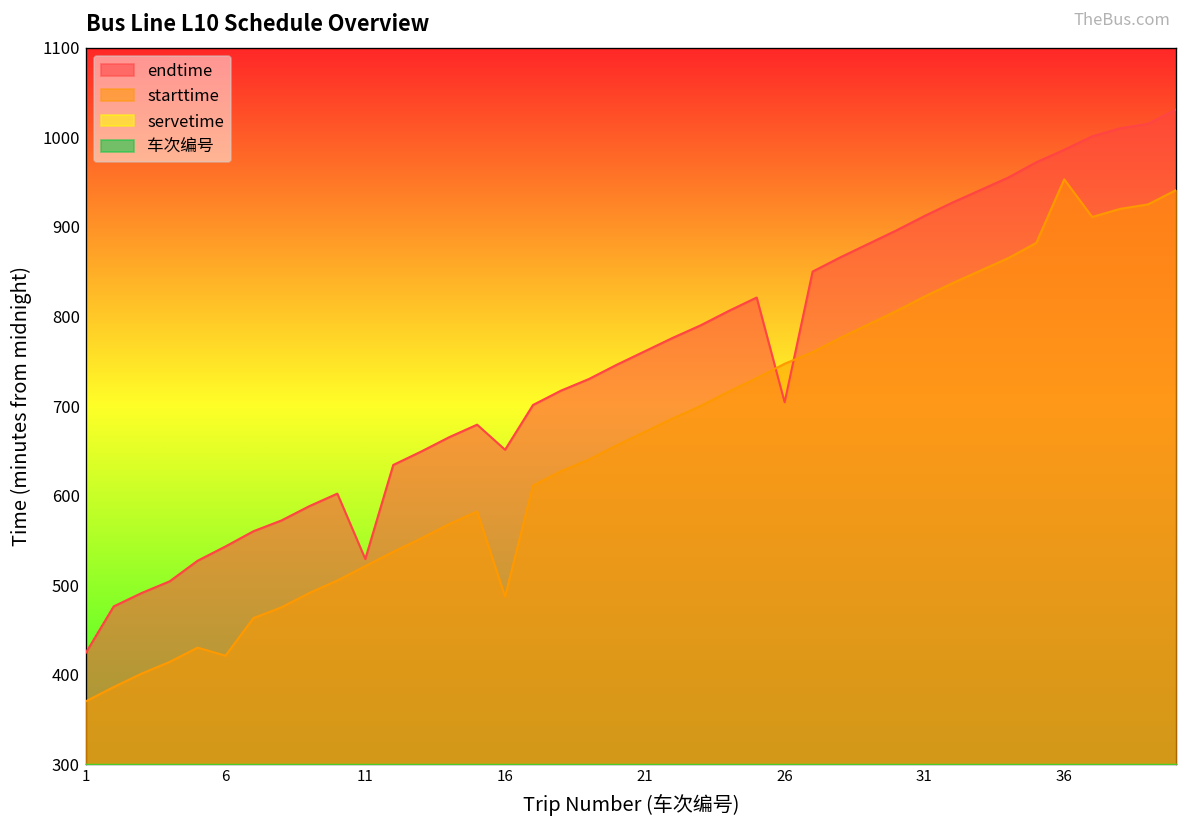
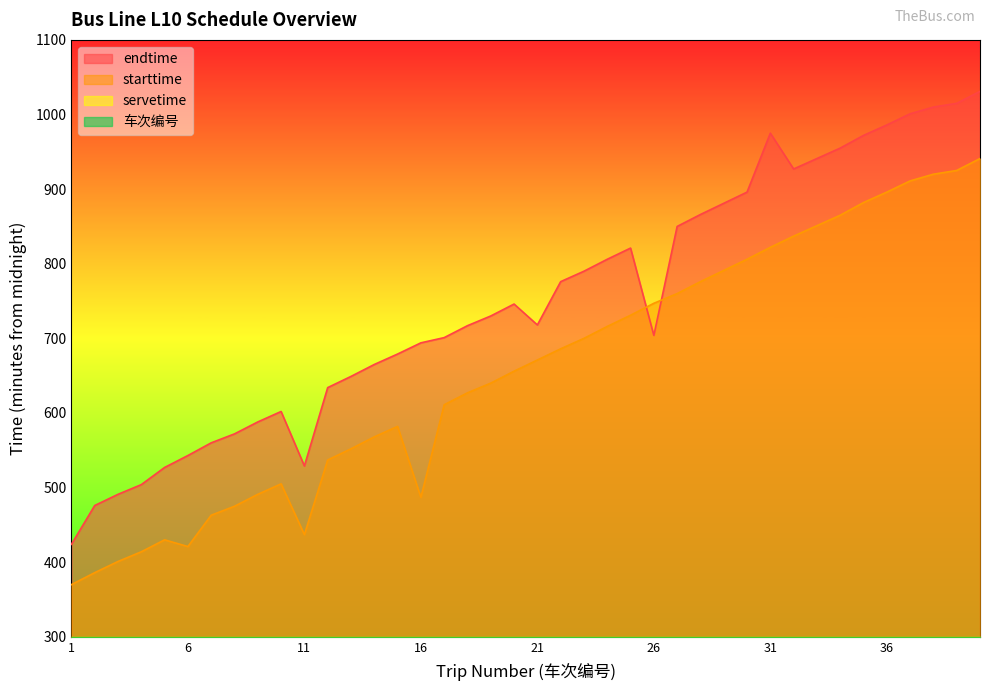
  {
    "endtime": {
      "1": 420,
      "6": 540,
      "11": 530,
-     "16": 650,
-     "21": 760,
+     "16": 690,
+     "21": 720,
      "26": 700,
-     "31": 910,
+     "31": 980,
      "36": 990
    },
    "starttime": {
      "1": 370,
      "6": 420,
-     "11": 520,
+     "11": 440,
      "16": 490,
      "21": 670,
      "26": 750,
      "31": 820,
-     "36": 950
+     "36": 900
    }
  }
